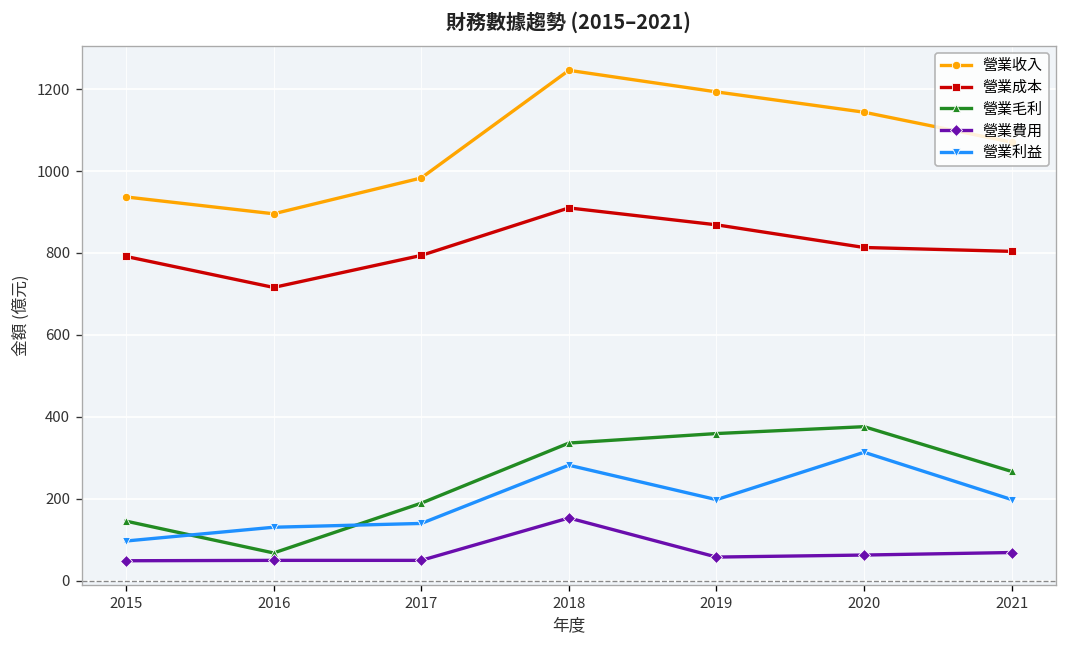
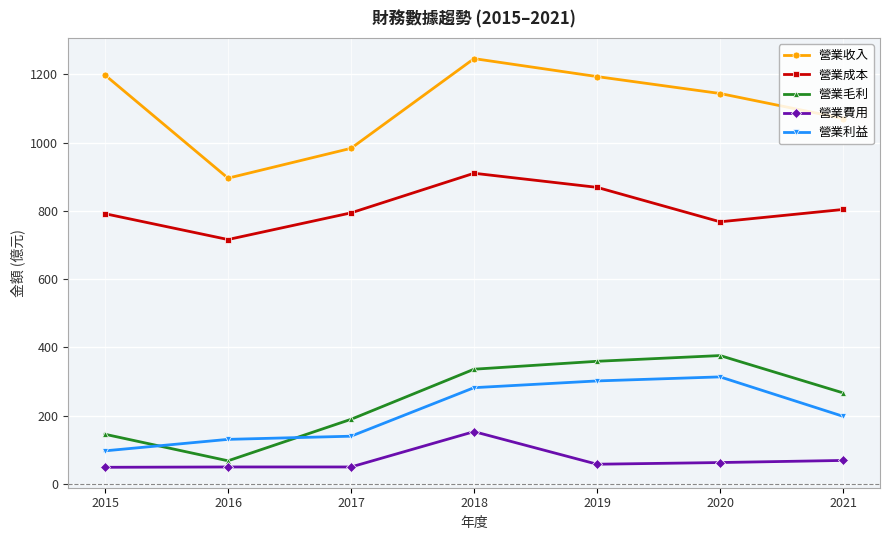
  {
    "營業收入": {
-     "2015": 940,
+     "2015": 1200,
      "2016": 900,
      "2017": 980,
      "2018": 1250,
      "2019": 1190,
      "2020": 1140
    },
    "營業成本": {
      "2015": 790,
      "2016": 720,
      "2017": 790,
      "2018": 910,
      "2019": 870,
-     "2020": 810,
+     "2020": 770,
      "2021": 800
    },
    "營業毛利": {
      "2015": 150,
      "2016": 70,
      "2017": 190,
      "2018": 340,
      "2019": 360,
      "2020": 380,
      "2021": 270
    },
    "營業費用": {
      "2015": 50,
      "2016": 50,
      "2017": 50,
      "2018": 150,
      "2019": 60,
      "2020": 60,
      "2021": 70
    },
    "營業利益": {
      "2015": 100,
      "2016": 130,
      "2017": 140,
      "2018": 280,
-     "2019": 200,
+     "2019": 300,
      "2020": 310,
      "2021": 200
    }
  }
